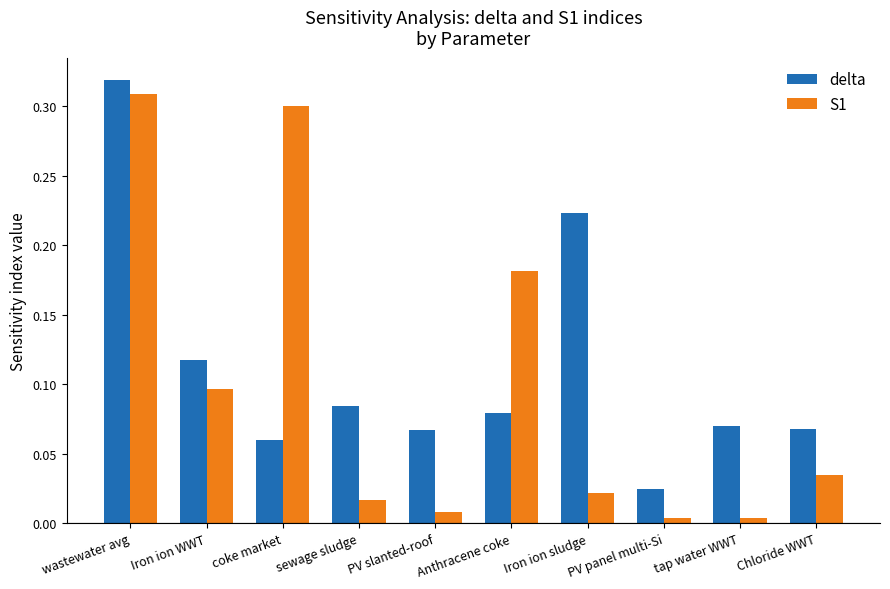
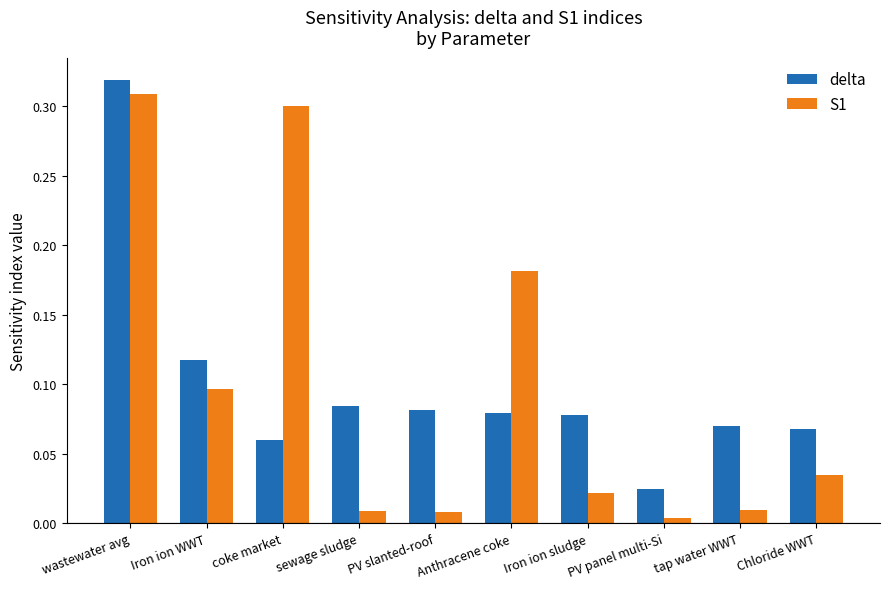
  {
    "delta": {
      "wastewater avg": 0.319,
      "Iron ion WWT": 0.117,
      "coke market": 0.060,
      "sewage sludge": 0.084,
-     "PV slanted-roof": 0.067,
+     "PV slanted-roof": 0.081,
      "Anthracene coke": 0.080,
-     "Iron ion sludge": 0.223,
+     "Iron ion sludge": 0.078,
      "PV panel multi-Si": 0.024,
      "tap water WWT": 0.070,
      "Chloride WWT": 0.068
    },
    "S1": {
      "wastewater avg": 0.309,
      "Iron ion WWT": 0.096,
      "coke market": 0.300,
-     "sewage sludge": 0.017,
+     "sewage sludge": 0.009,
      "PV slanted-roof": 0.008,
      "Anthracene coke": 0.181,
      "Iron ion sludge": 0.022,
      "PV panel multi-Si": 0.003,
-     "tap water WWT": 0.003,
+     "tap water WWT": 0.009,
      "Chloride WWT": 0.035
    }
  }
